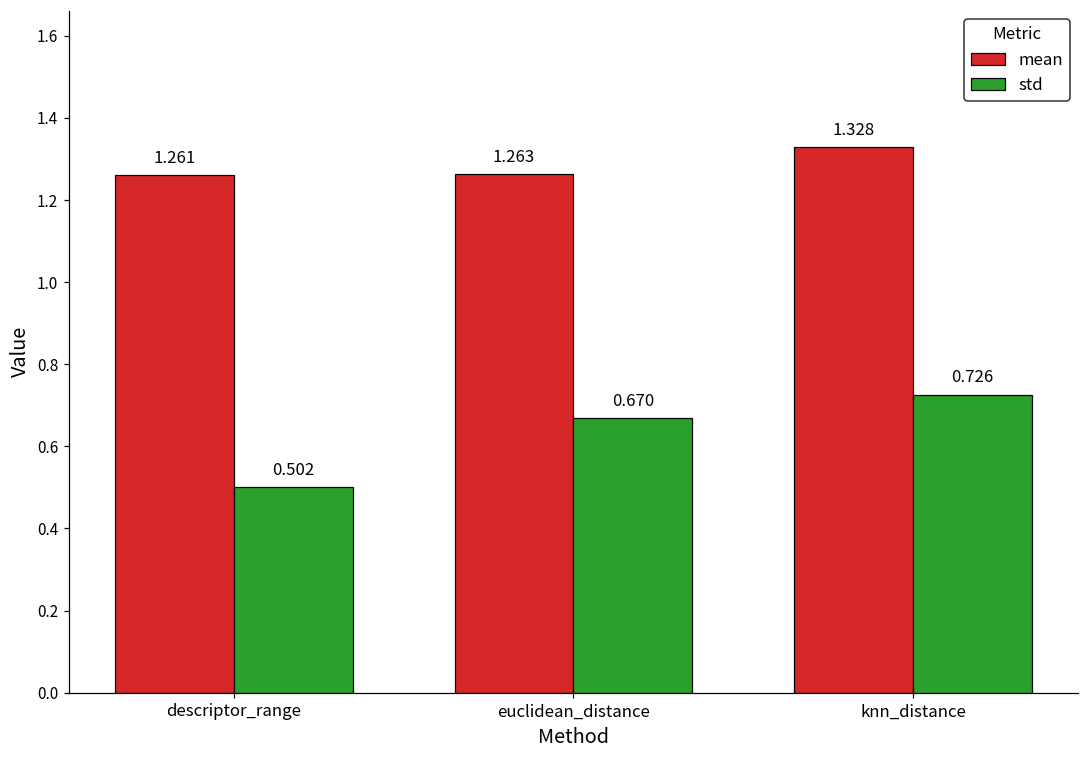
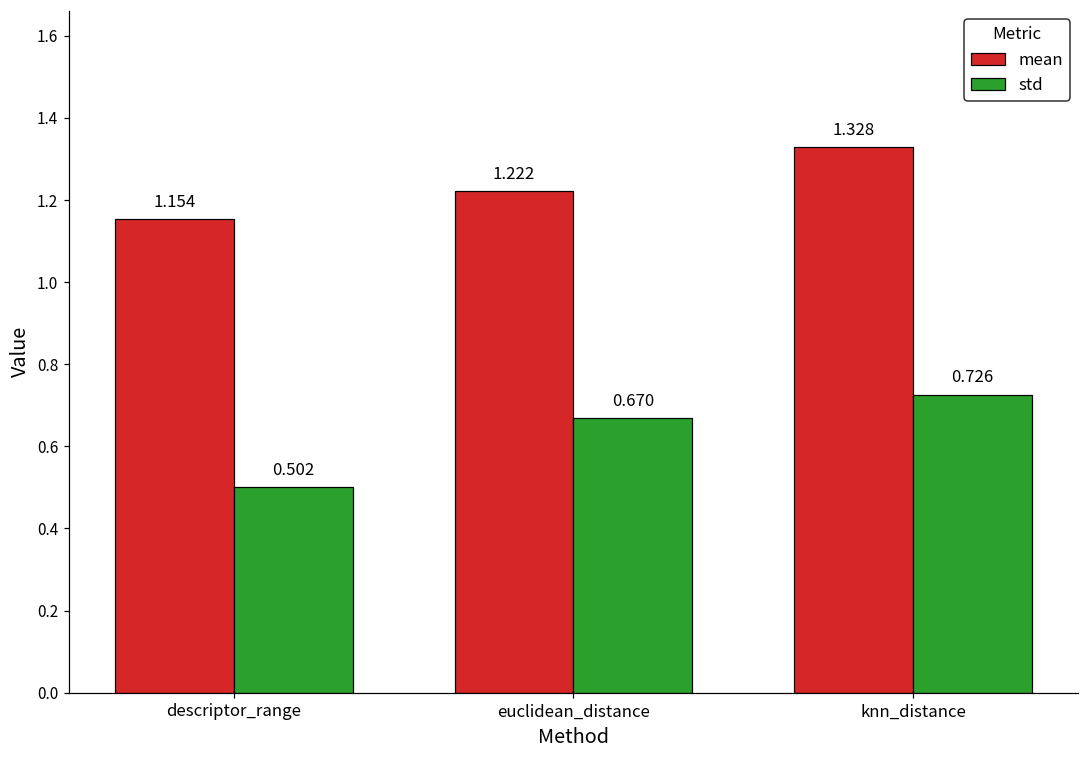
  {
    "mean": {
-     "descriptor_range": 1.261,
-     "euclidean_distance": 1.263,
+     "descriptor_range": 1.154,
+     "euclidean_distance": 1.222,
      "knn_distance": 1.328
    },
    "std": {
      "descriptor_range": 0.502,
      "euclidean_distance": 0.670,
      "knn_distance": 0.726
    }
  }
